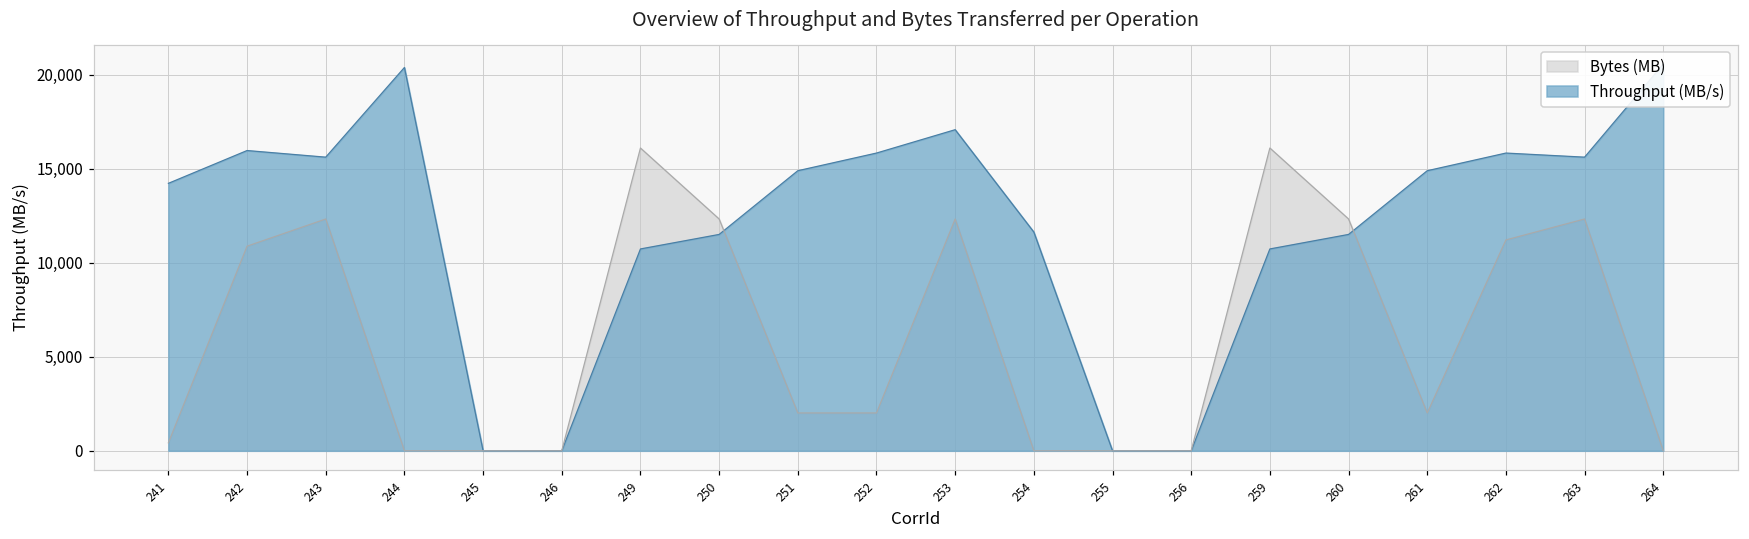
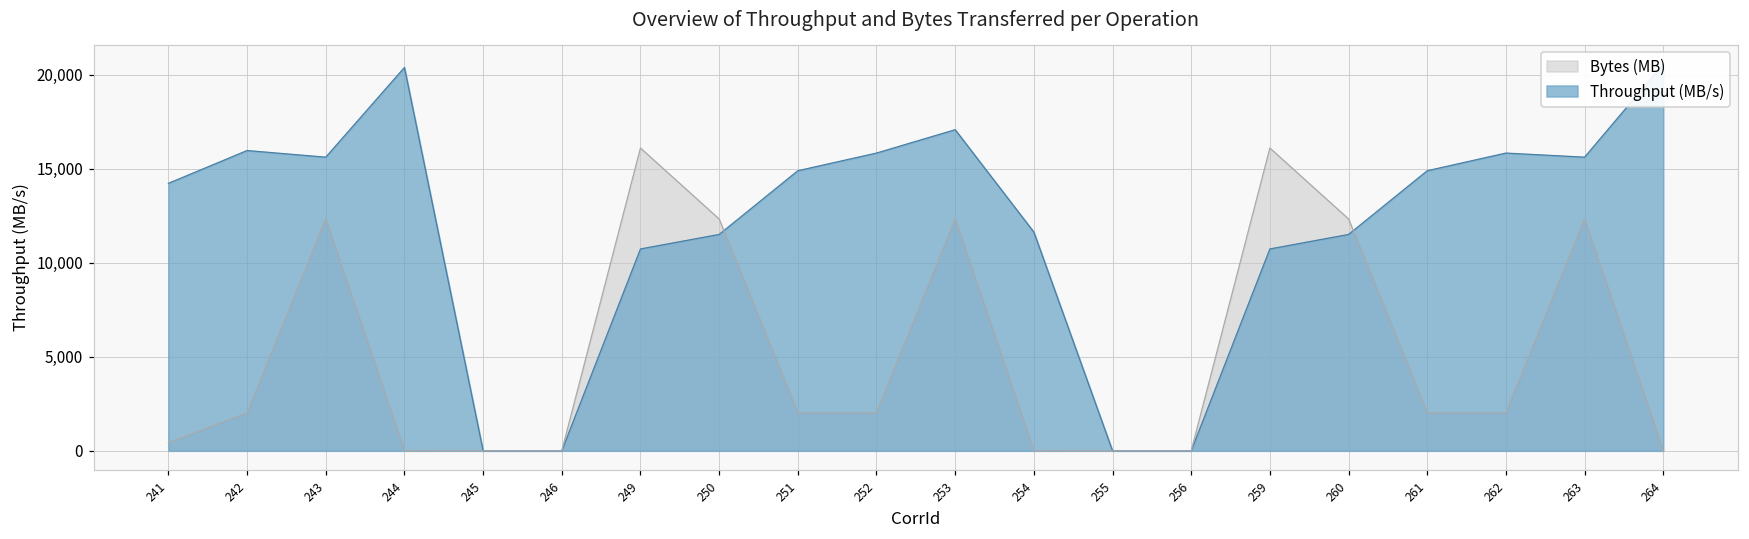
  {
    "Bytes (MB)": {
      "241": "400",
-     "242": "10,900",
+     "242": "2,000",
      "243": "12,300",
      "244": "0",
      "249": "16,100",
      "250": "12,300",
      "251": "2,000",
      "252": "2,000",
      "253": "12,300",
      "254": "0",
      "259": "16,100",
      "260": "12,300",
      "261": "2,000",
-     "262": "11,200",
+     "262": "2,000",
      "263": "12,300",
      "264": "0"
    },
    "Throughput (MB/s)": {
      "241": "14,200",
      "242": "16,000",
      "243": "15,600",
      "244": "20,400",
      "249": "10,700",
      "250": "11,500",
      "251": "14,900",
      "252": "15,800",
      "253": "17,100",
      "254": "11,600",
      "259": "10,700",
      "260": "11,500",
      "261": "14,900",
      "262": "15,800",
      "263": "15,600"
    }
  }
